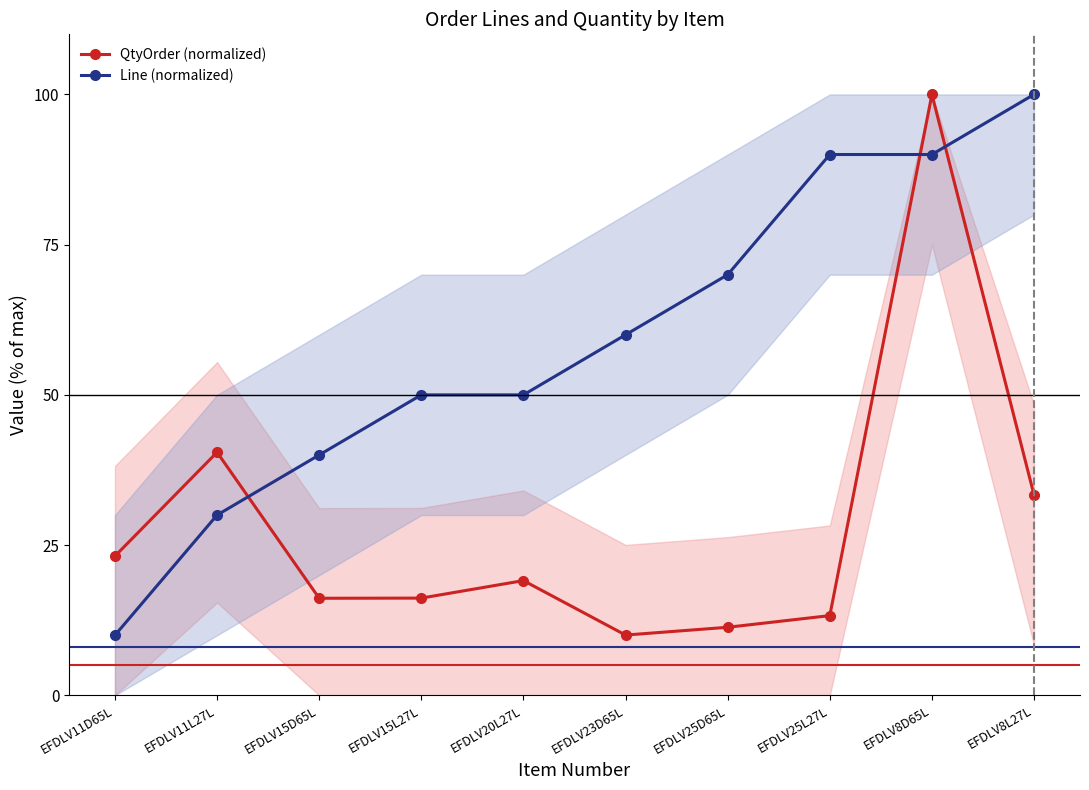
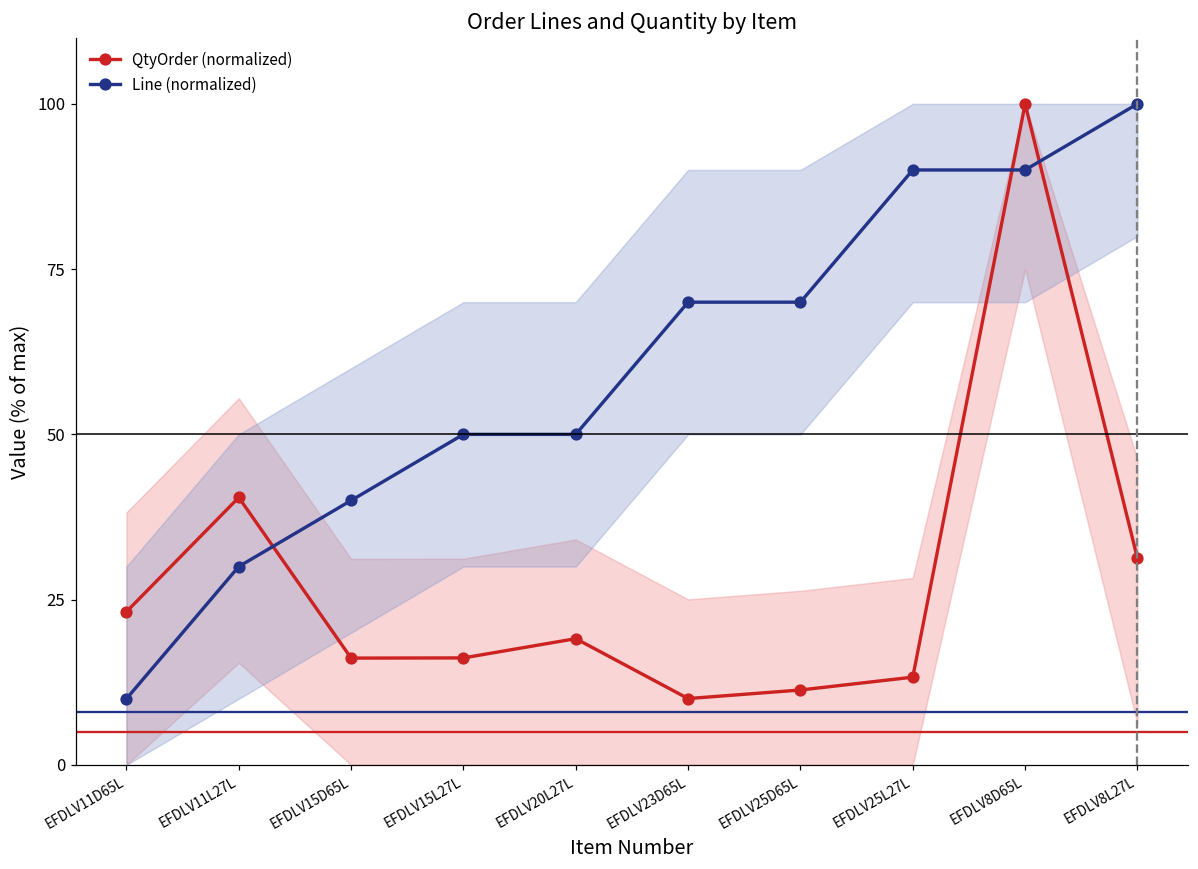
  {
    "QtyOrder (normalized)": {
      "EFDLV11D65L": 23,
      "EFDLV11L27L": 40,
      "EFDLV15D65L": 16,
      "EFDLV15L27L": 16,
      "EFDLV20L27L": 19,
      "EFDLV23D65L": 10,
      "EFDLV25D65L": 11,
      "EFDLV25L27L": 13,
-     "EFDLV8L27L": 33
+     "EFDLV8L27L": 31
    },
    "Line (normalized)": {
      "EFDLV11D65L": 10,
      "EFDLV11L27L": 30,
      "EFDLV15D65L": 40,
      "EFDLV15L27L": 50,
      "EFDLV20L27L": 50,
-     "EFDLV23D65L": 60,
+     "EFDLV23D65L": 70,
      "EFDLV25D65L": 70,
      "EFDLV25L27L": 90,
      "EFDLV8D65L": 90
    }
  }
